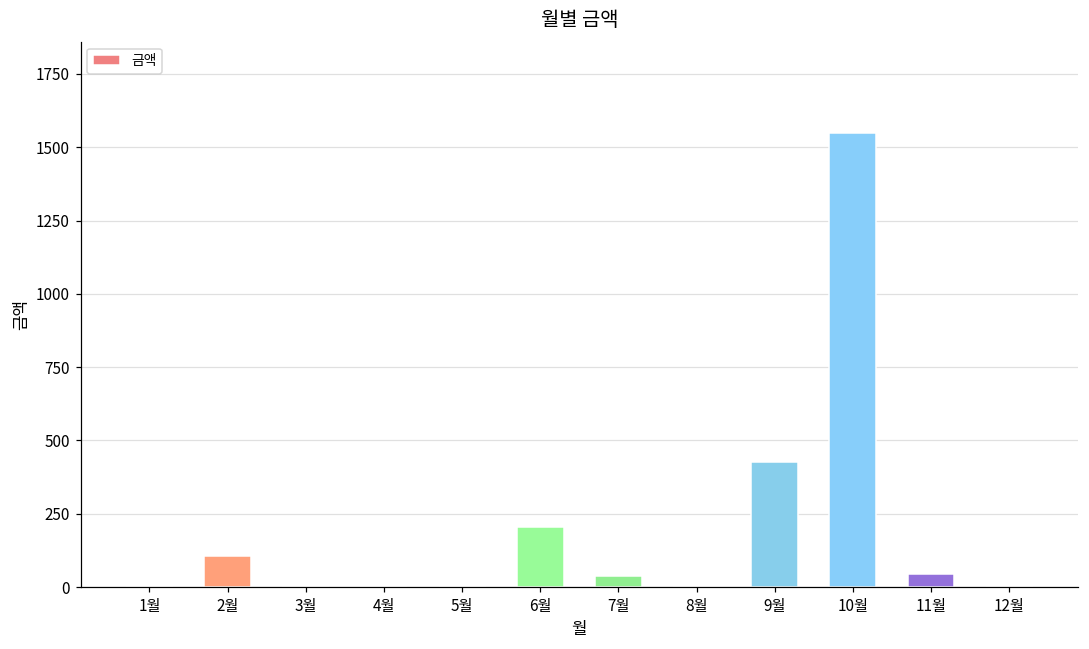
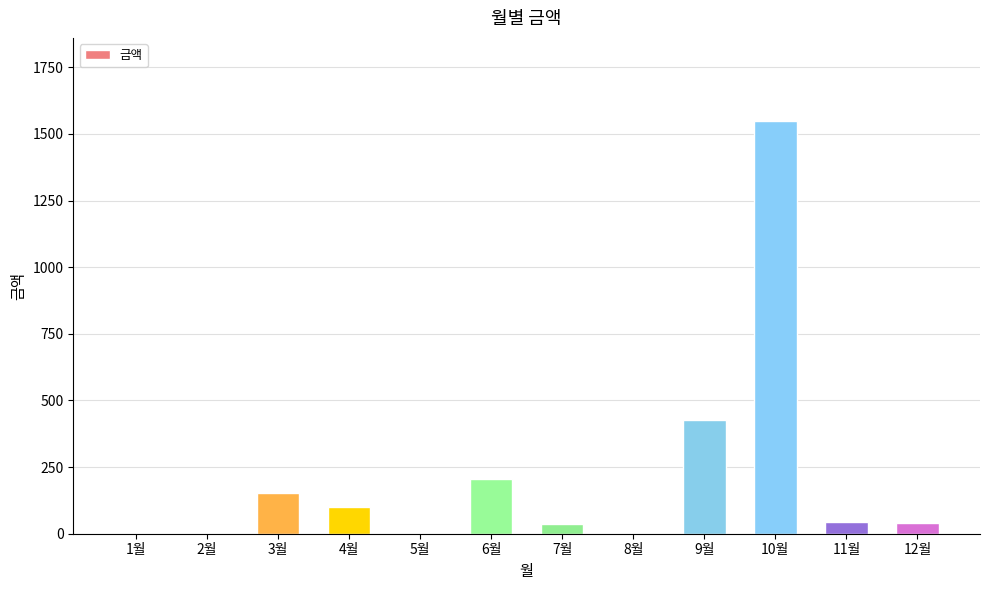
  {
    "1월": 0,
-   "2월": 110,
-   "3월": 0,
-   "4월": 0,
+   "2월": 0,
+   "3월": 150,
+   "4월": 100,
    "5월": 0,
    "6월": 210,
    "7월": 40,
    "8월": 0,
    "9월": 430,
    "10월": 1550,
    "11월": 40,
-   "12월": 0
+   "12월": 40
  }
